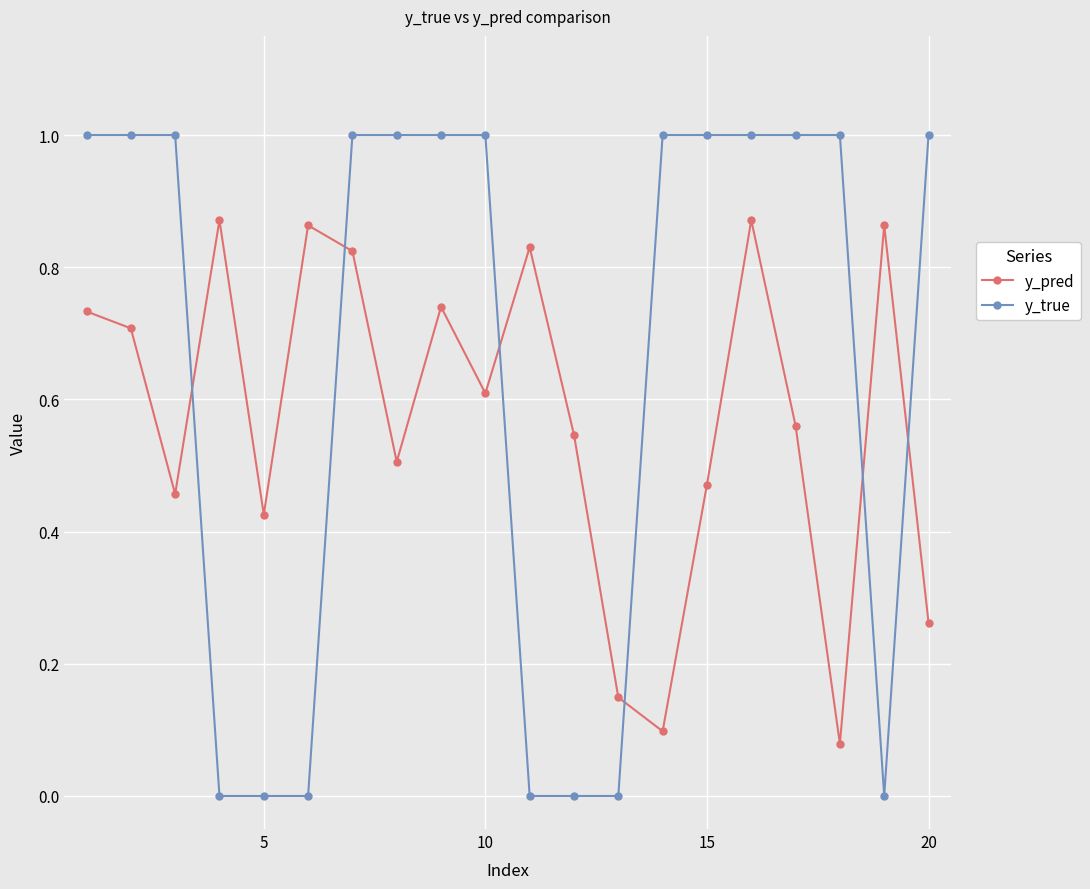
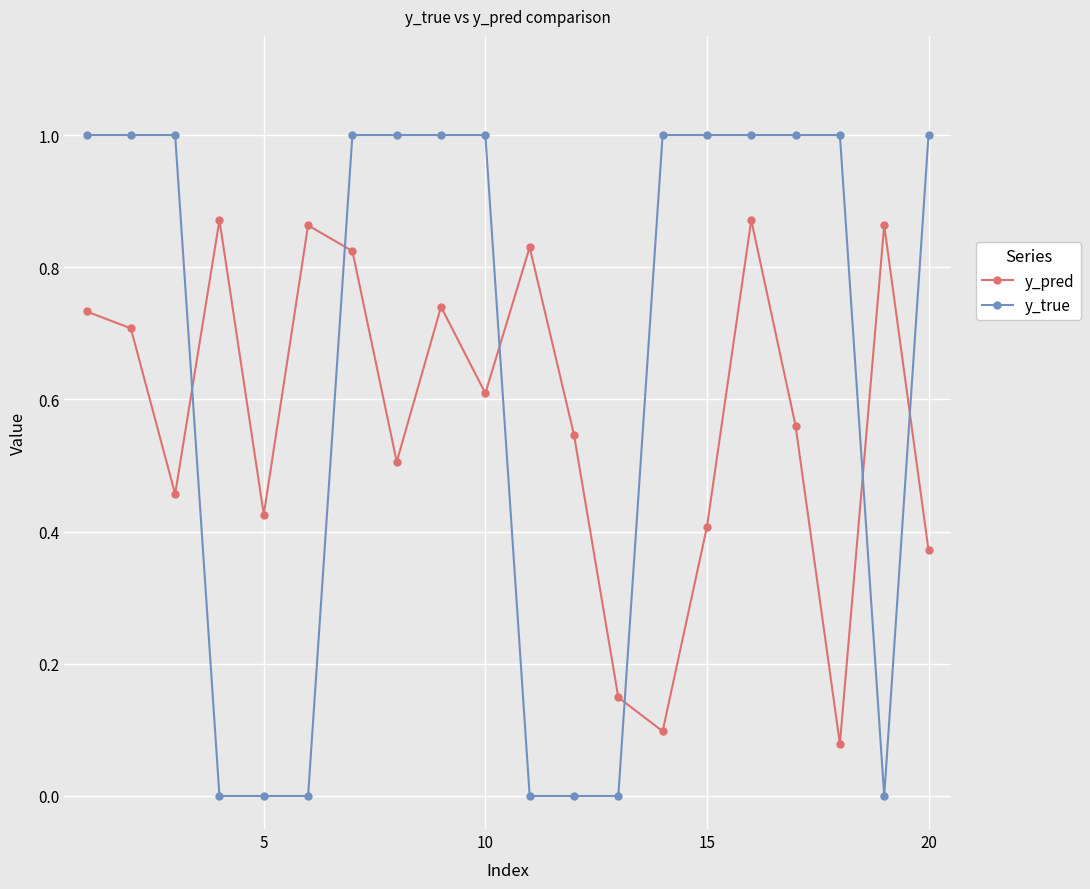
  {
    "y_pred": {
      "5": 0.43,
      "10": 0.61,
-     "15": 0.47,
-     "20": 0.26
+     "15": 0.41,
+     "20": 0.37
    },
    "y_true": {
      "5": 0.00,
      "10": 1.00,
      "15": 1.00,
      "20": 1.00
    }
  }
